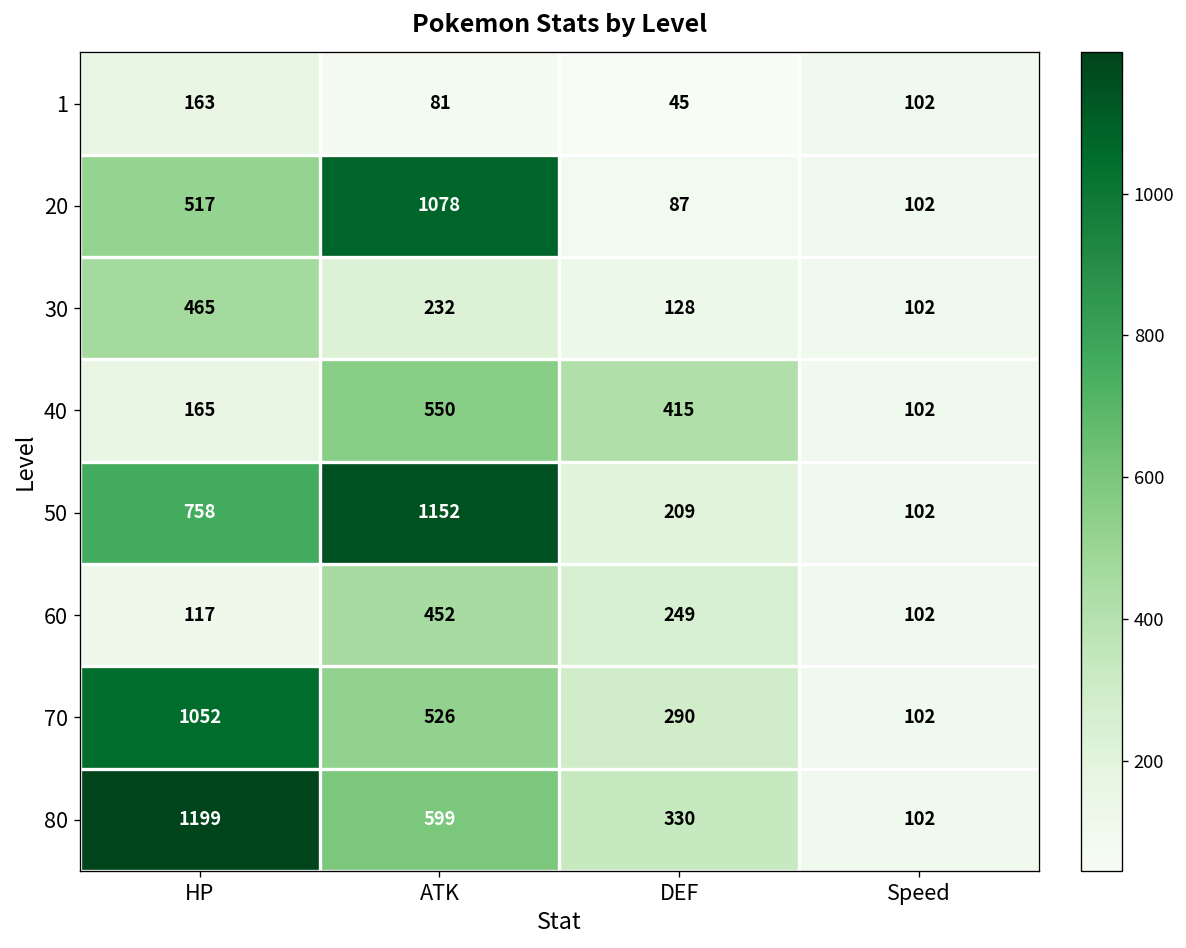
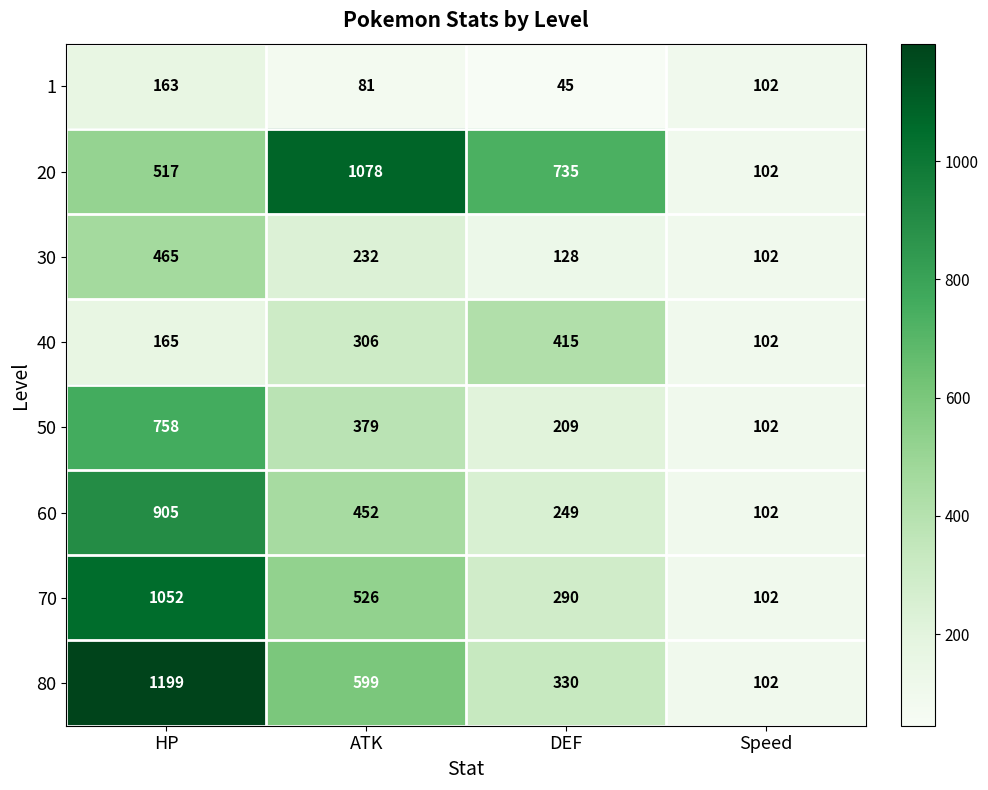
  {
    "1": {
      "HP": 163,
      "ATK": 81,
      "DEF": 45,
      "Speed": 102
    },
    "20": {
      "HP": 517,
      "ATK": 1078,
-     "DEF": 87,
+     "DEF": 735,
      "Speed": 102
    },
    "30": {
      "HP": 465,
      "ATK": 232,
      "DEF": 128,
      "Speed": 102
    },
    "40": {
      "HP": 165,
-     "ATK": 550,
+     "ATK": 306,
      "DEF": 415,
      "Speed": 102
    },
    "50": {
      "HP": 758,
-     "ATK": 1152,
+     "ATK": 379,
      "DEF": 209,
      "Speed": 102
    },
    "60": {
-     "HP": 117,
+     "HP": 905,
      "ATK": 452,
      "DEF": 249,
      "Speed": 102
    },
    "70": {
      "HP": 1052,
      "ATK": 526,
      "DEF": 290,
      "Speed": 102
    },
    "80": {
      "HP": 1199,
      "ATK": 599,
      "DEF": 330,
      "Speed": 102
    }
  }
